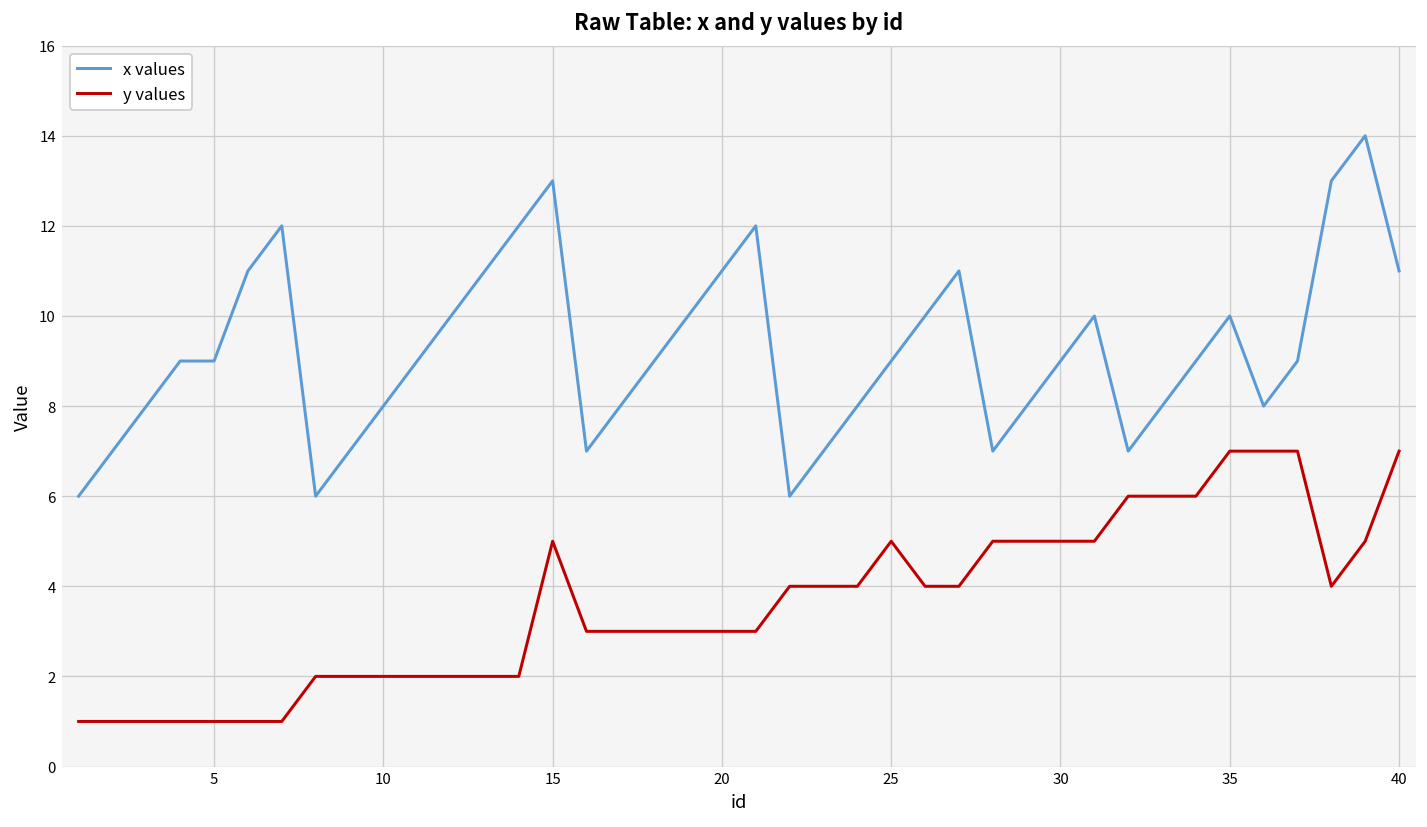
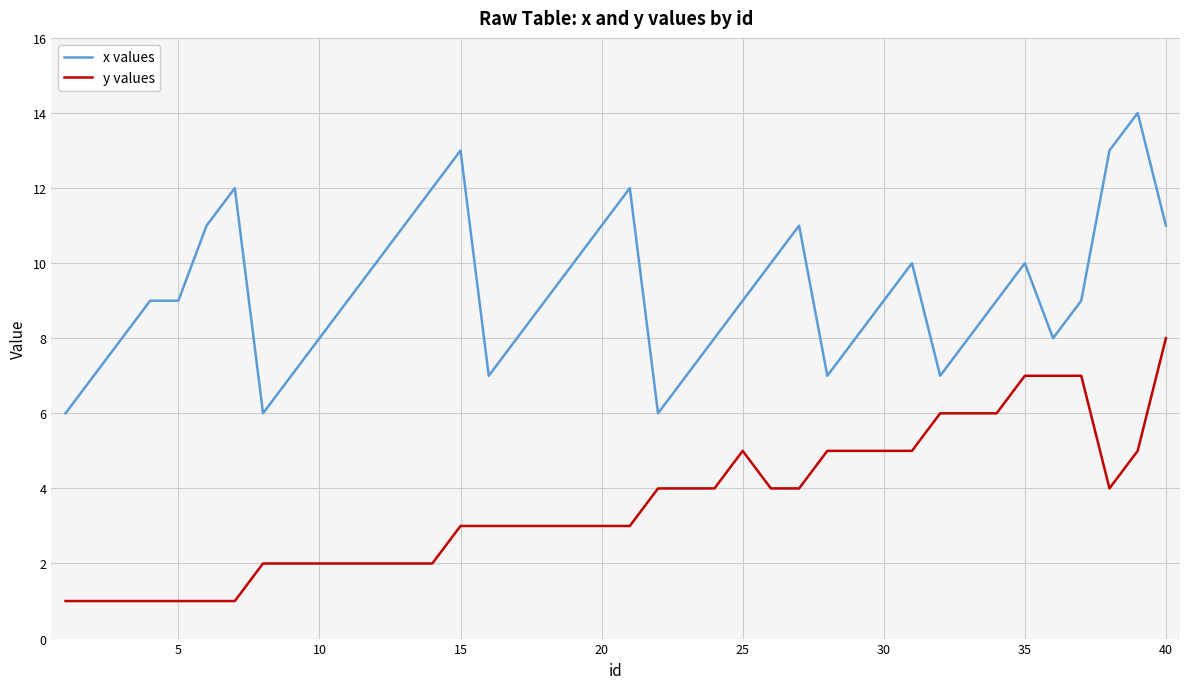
  {
    "x values": {
      "5": 9,
      "10": 8,
      "15": 13,
      "20": 11,
      "25": 9,
      "30": 9,
      "35": 10,
      "40": 11
    },
    "y values": {
      "5": 1,
      "10": 2,
-     "15": 5,
+     "15": 3,
      "20": 3,
      "25": 5,
      "30": 5,
      "35": 7,
-     "40": 7
+     "40": 8
    }
  }
